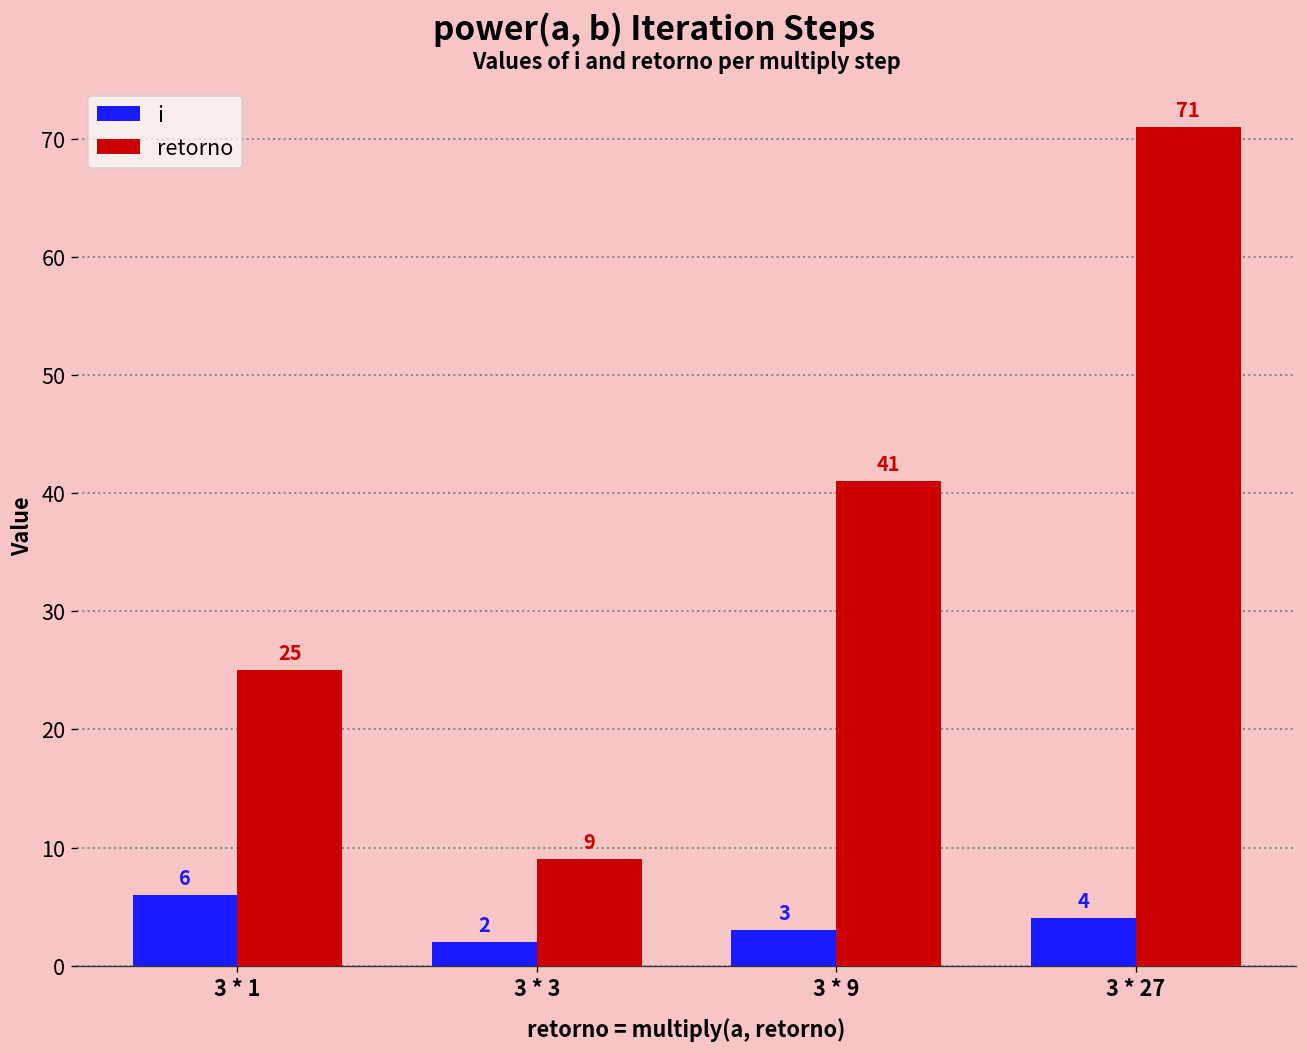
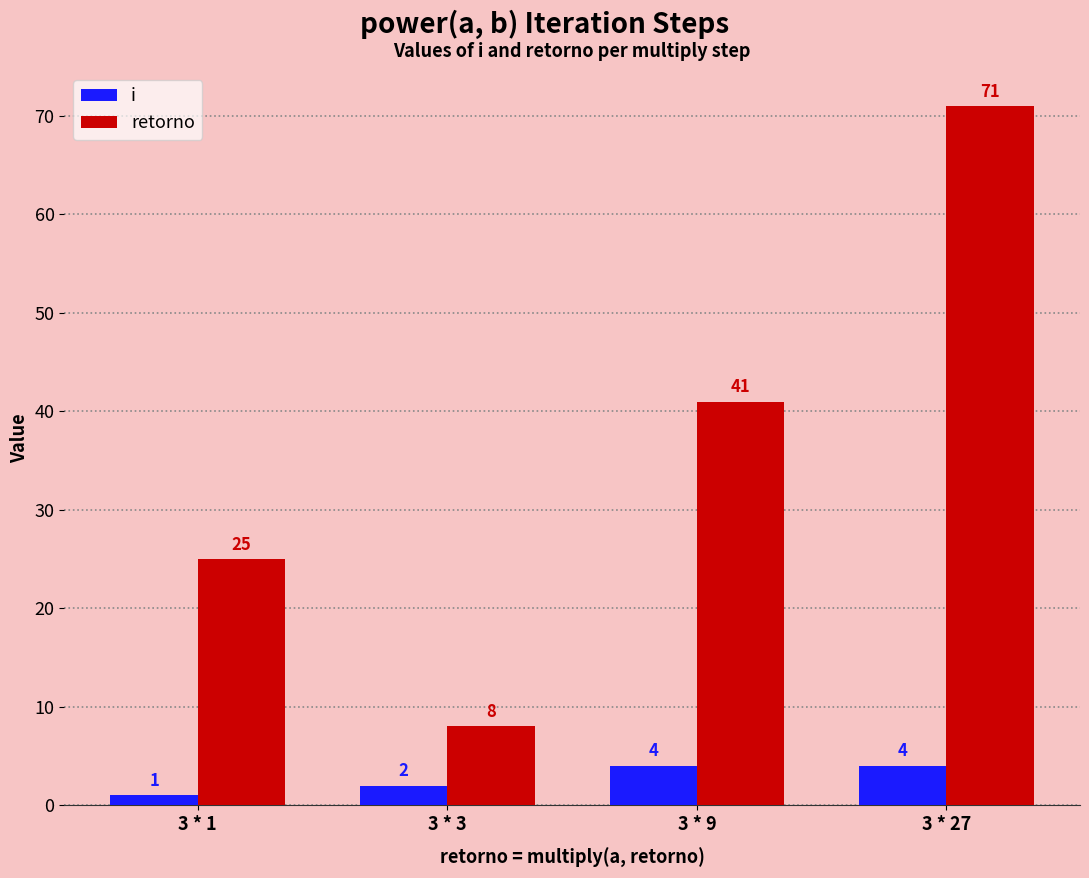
  {
    "i": {
-     "3 * 1": 6,
+     "3 * 1": 1,
      "3 * 3": 2,
-     "3 * 9": 3,
+     "3 * 9": 4,
      "3 * 27": 4
    },
    "retorno": {
      "3 * 1": 25,
-     "3 * 3": 9,
+     "3 * 3": 8,
      "3 * 9": 41,
      "3 * 27": 71
    }
  }
